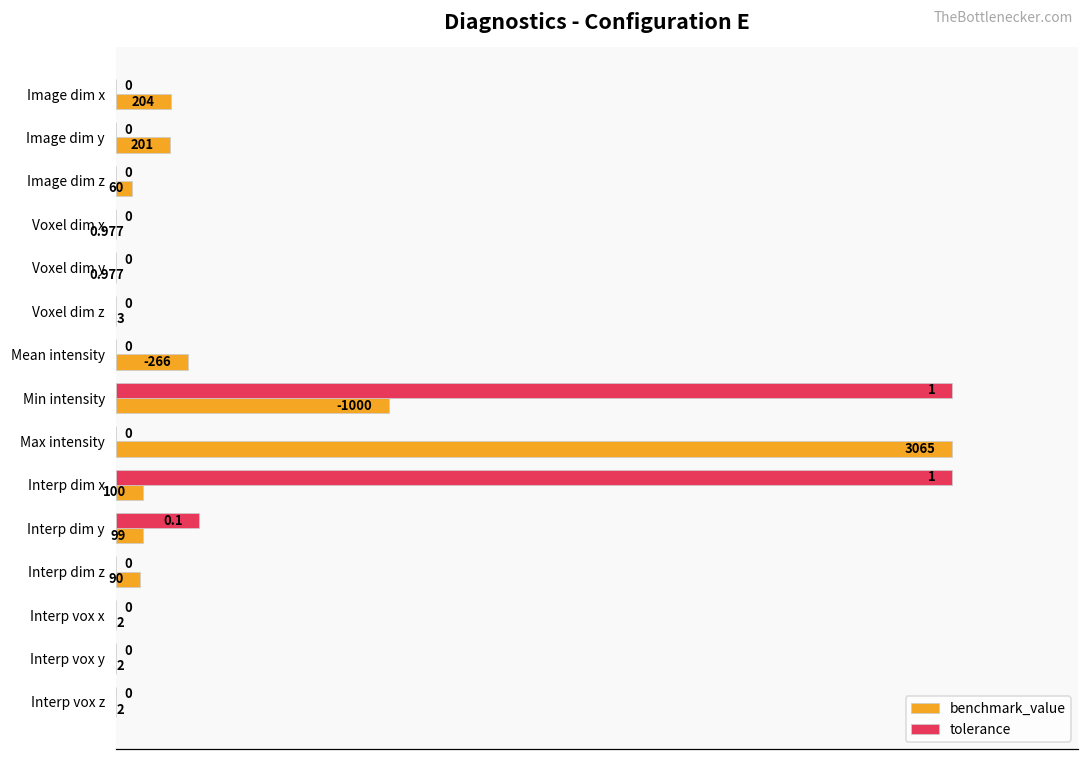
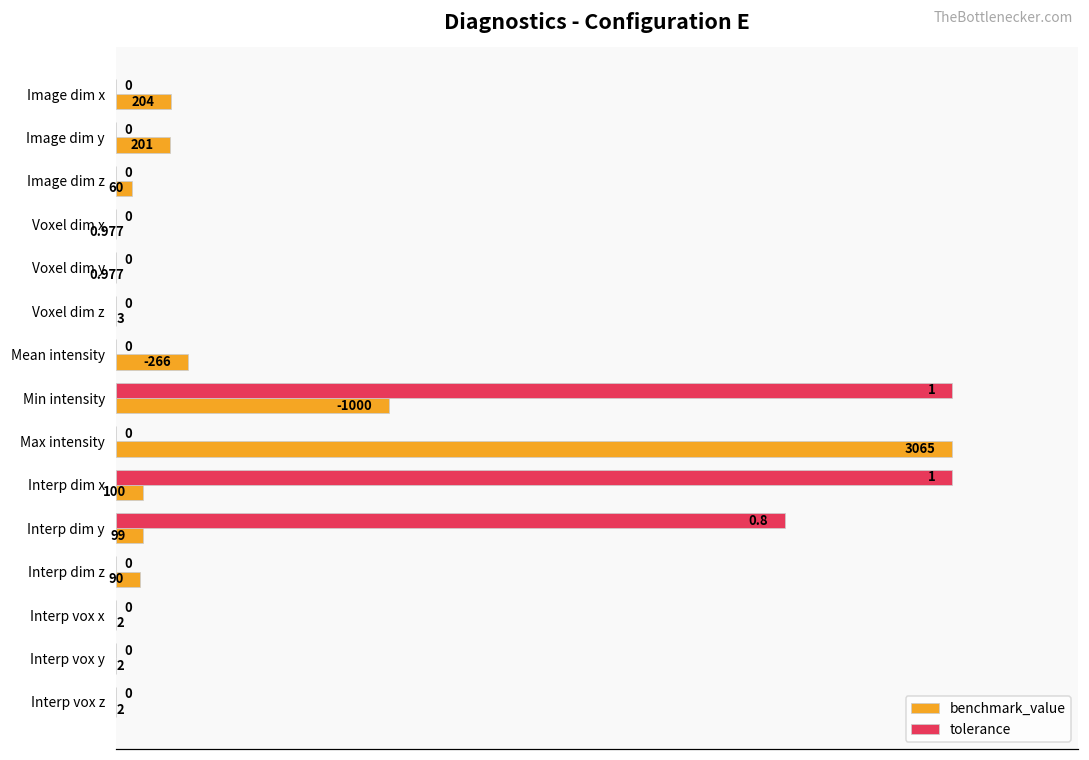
  {
    "benchmark_value": {
      "Image dim z": 0
    },
    "tolerance": {
      "Image dim x": 0,
      "Image dim y": 0,
      "Image dim z": 0,
      "Voxel dim x": 0,
      "Voxel dim y": 0,
      "Voxel dim z": 0,
      "Mean intensity": 0,
      "Min intensity": 1,
      "Max intensity": 0,
      "Interp dim x": 1,
-     "Interp dim y": 0.1,
+     "Interp dim y": 0.8,
      "Interp dim z": 0,
      "Interp vox x": 0,
      "Interp vox y": 0,
      "Interp vox z": 0
    }
  }
